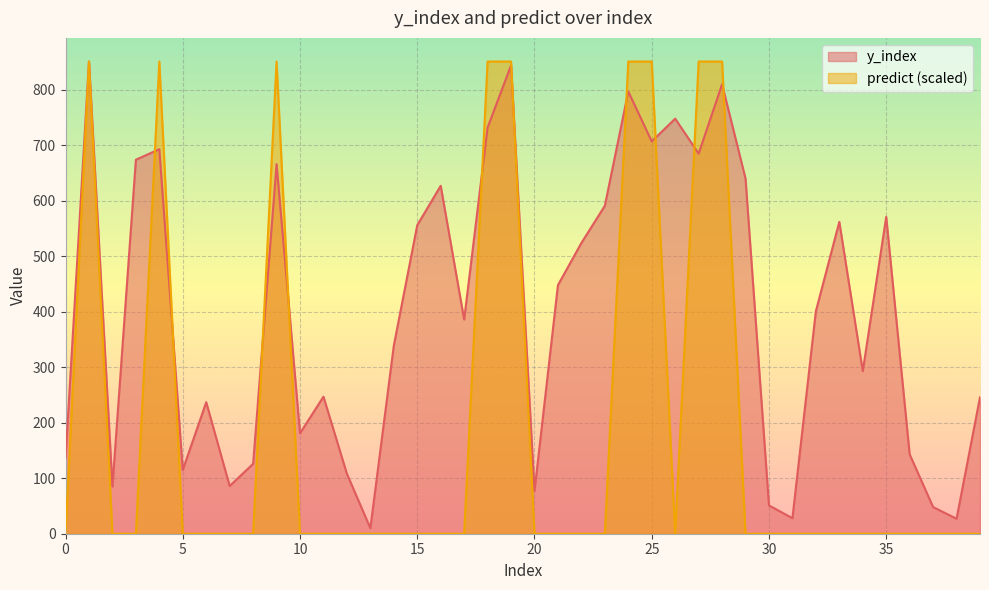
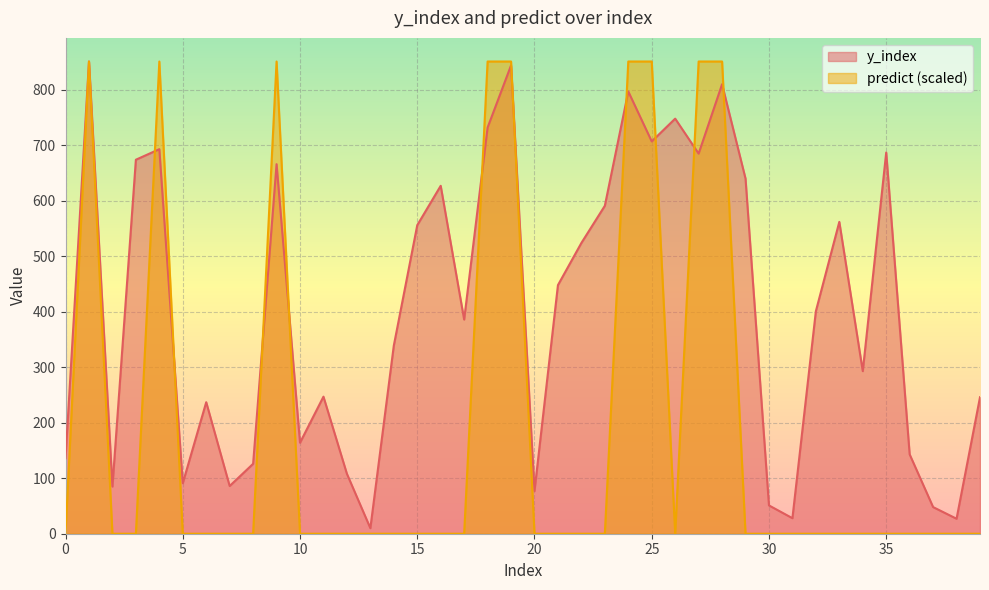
  {
    "y_index": {
      "0": 140,
-     "5": 120,
-     "10": 180,
+     "5": 90,
+     "10": 160,
      "15": 560,
      "20": 80,
      "25": 710,
      "30": 50,
-     "35": 570
+     "35": 690
    },
    "predict (scaled)": {
      "0": 0,
      "5": 0,
      "10": 0,
      "15": 0,
      "20": 0,
      "25": 850,
      "30": 0,
      "35": 0
    }
  }
